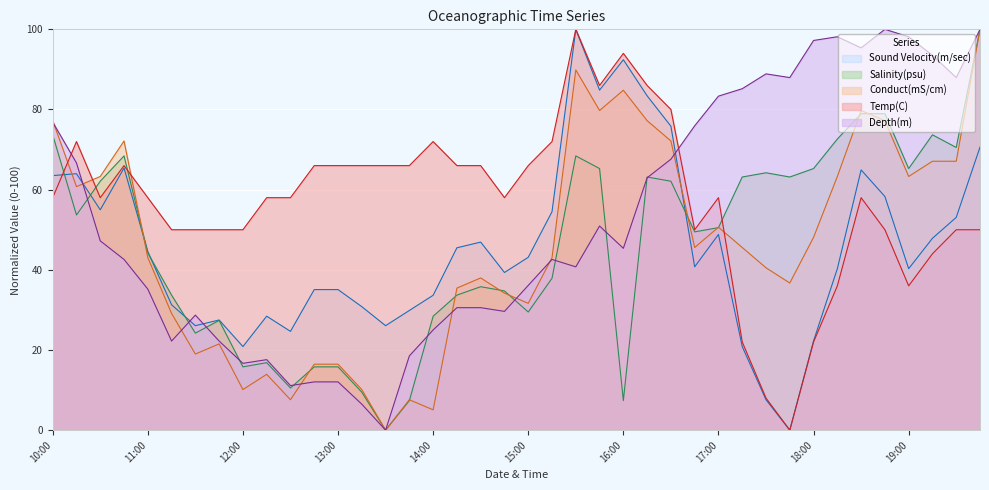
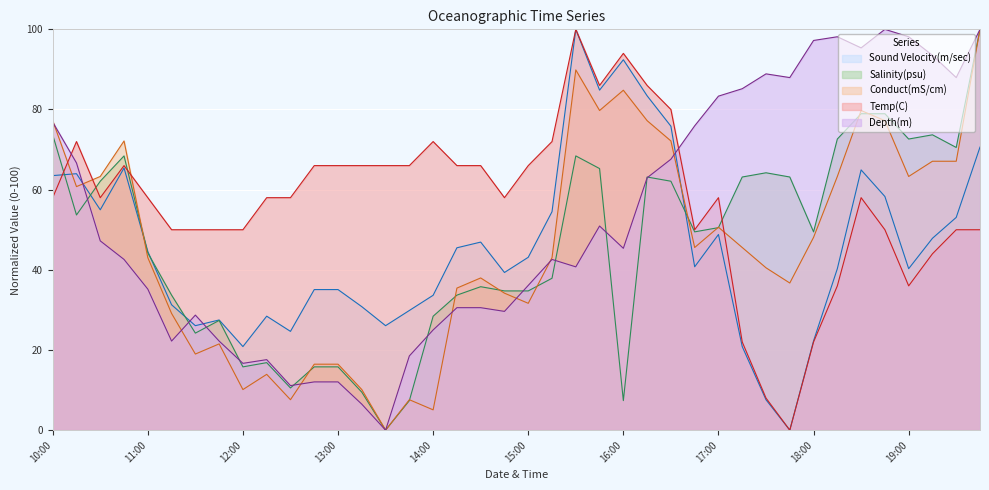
  {
    "Salinity(psu)": {
      "10:00": 74,
      "12:00": 16,
      "13:00": 16,
      "14:00": 28,
-     "15:00": 29,
+     "15:00": 35,
      "16:00": 7,
-     "18:00": 65,
-     "19:00": 65
+     "18:00": 49,
+     "19:00": 73
    }
  }
